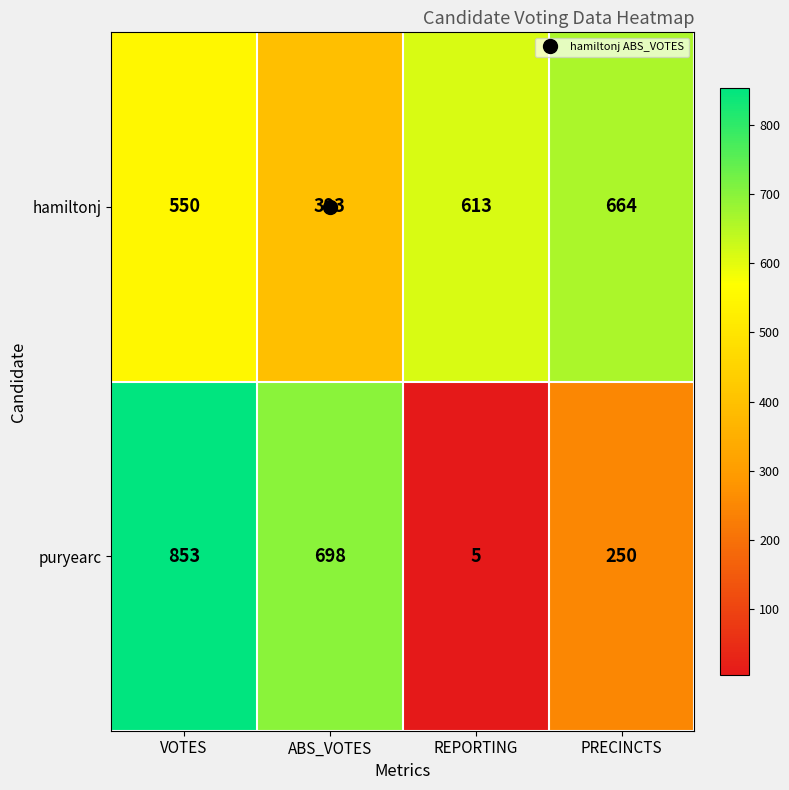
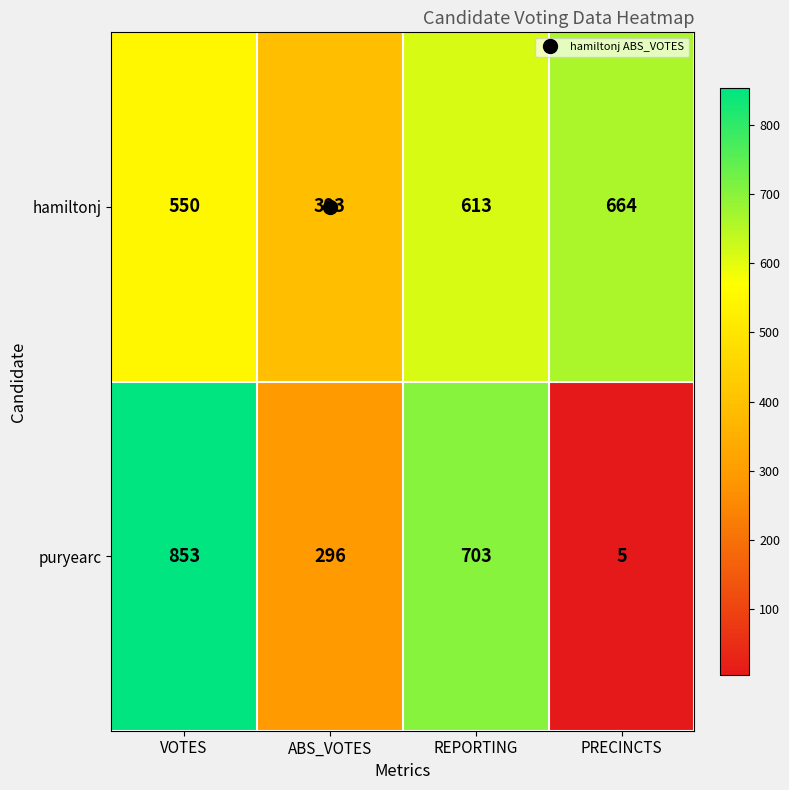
  {
    "hamiltonj": {
      "VOTES": 550,
      "REPORTING": 613,
      "PRECINCTS": 664
    },
    "puryearc": {
      "VOTES": 853,
-     "ABS_VOTES": 698,
-     "REPORTING": 5,
-     "PRECINCTS": 250
+     "ABS_VOTES": 296,
+     "REPORTING": 703,
+     "PRECINCTS": 5
    }
  }
